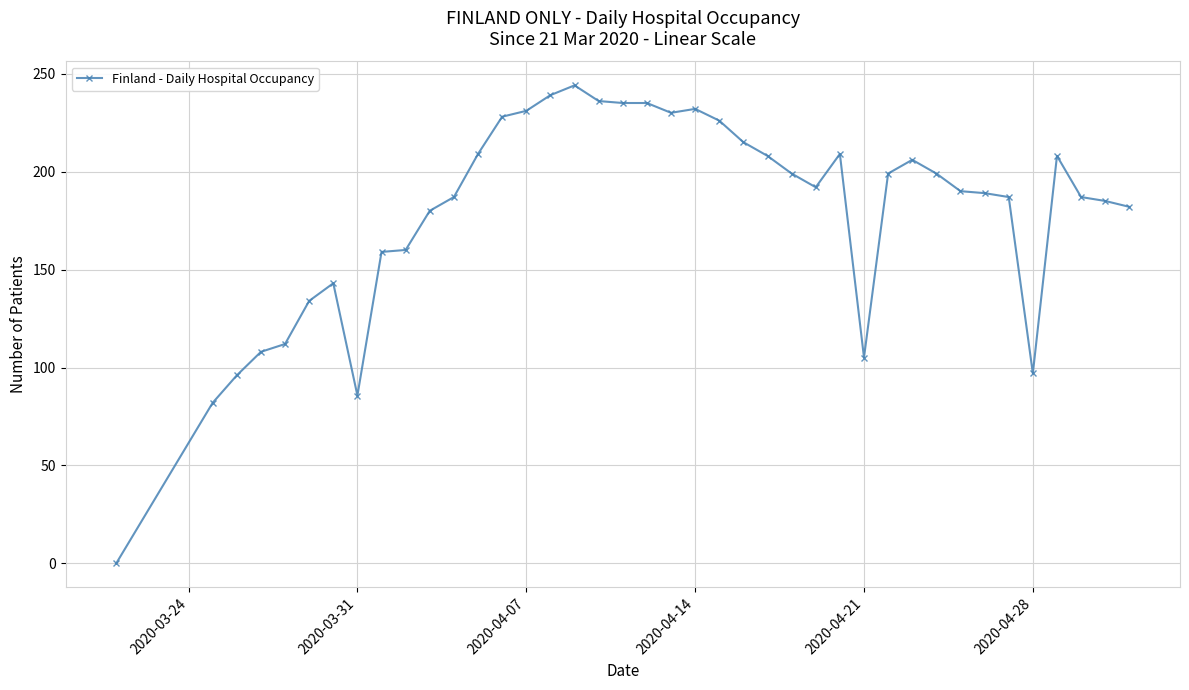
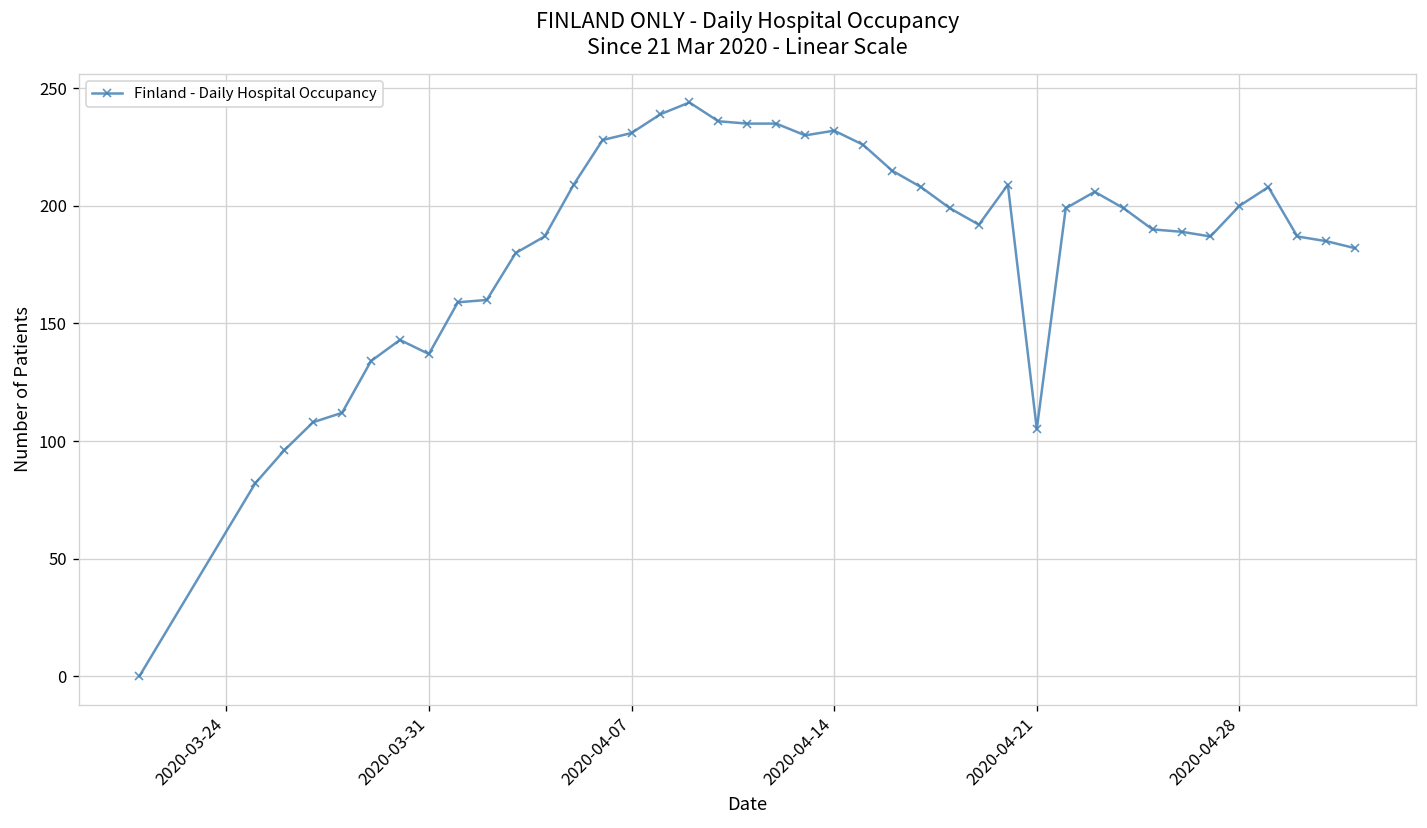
  {
-   "2020-03-31": 86,
+   "2020-03-31": 137,
    "2020-04-07": 231,
    "2020-04-14": 232,
    "2020-04-21": 105,
-   "2020-04-28": 97
+   "2020-04-28": 200
  }
